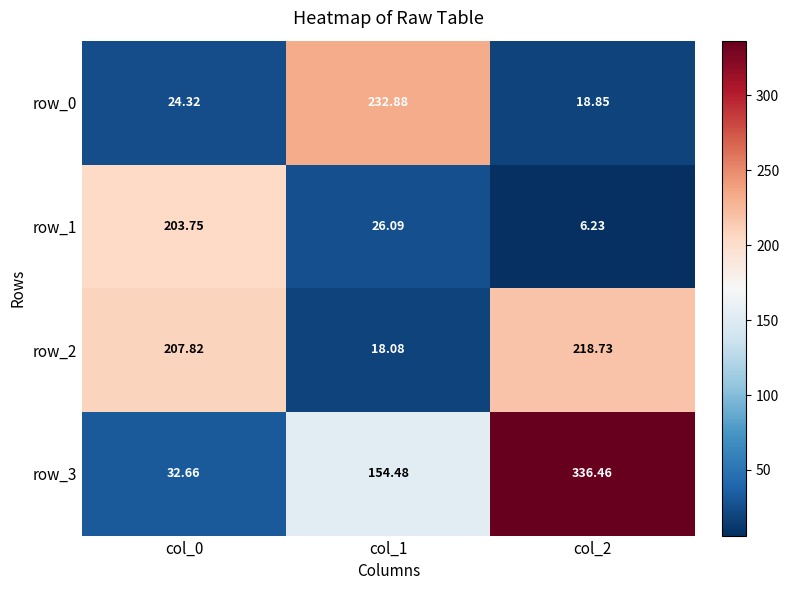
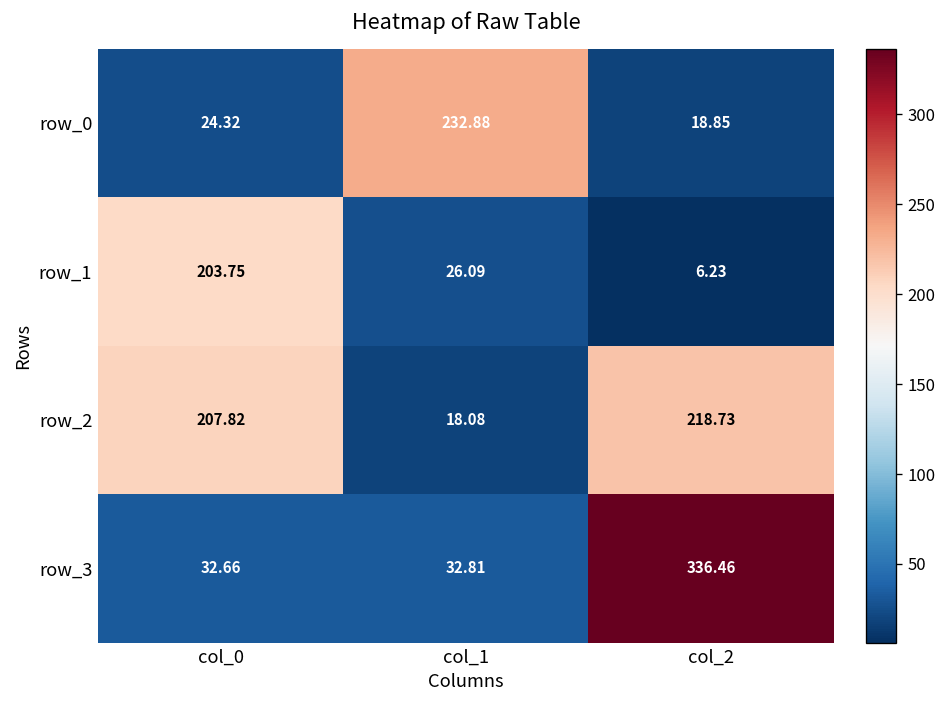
  {
    "row_0": {
      "col_0": 24.32,
      "col_1": 232.88,
      "col_2": 18.85
    },
    "row_1": {
      "col_0": 203.75,
      "col_1": 26.09,
      "col_2": 6.23
    },
    "row_2": {
      "col_0": 207.82,
      "col_1": 18.08,
      "col_2": 218.73
    },
    "row_3": {
      "col_0": 32.66,
-     "col_1": 154.48,
+     "col_1": 32.81,
      "col_2": 336.46
    }
  }
